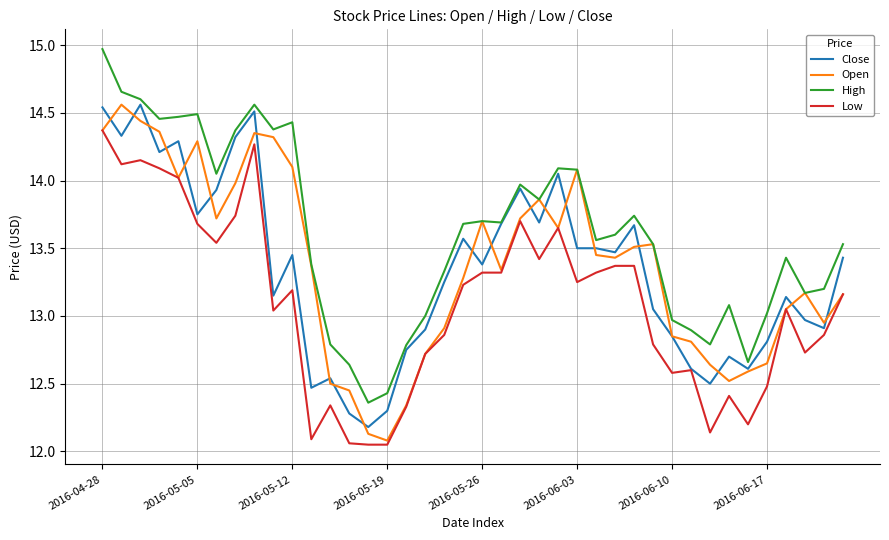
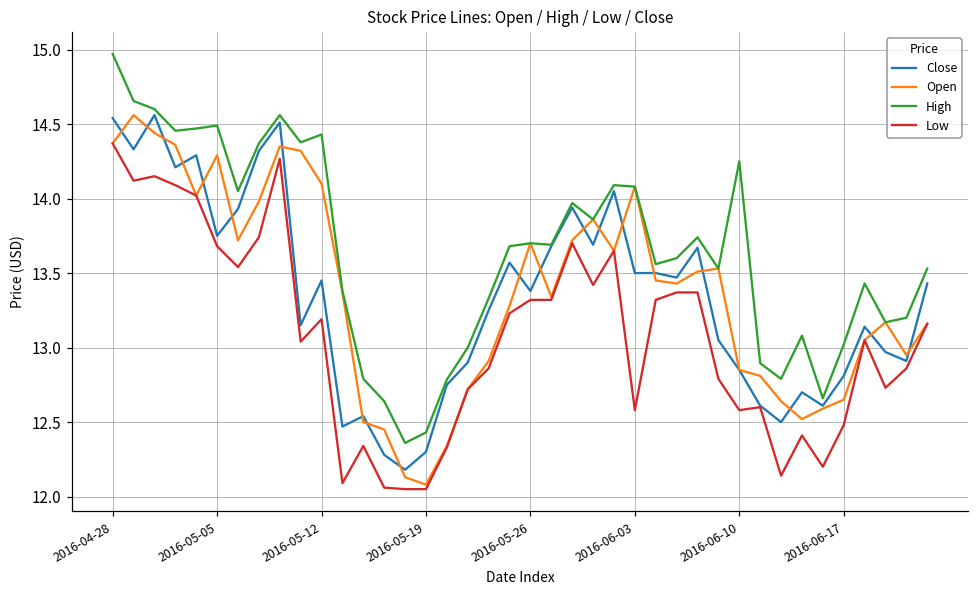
  {
    "Close": {
      "2016-04-28": 14.54,
      "2016-05-05": 13.75,
      "2016-05-12": 13.45,
      "2016-05-19": 12.30,
      "2016-05-26": 13.38,
      "2016-06-03": 13.50,
      "2016-06-17": 12.81
    },
    "Open": {
      "2016-05-05": 14.29,
      "2016-05-12": 14.10,
      "2016-05-19": 12.08,
      "2016-06-17": 12.65
    },
    "High": {
      "2016-04-28": 14.97,
      "2016-05-05": 14.49,
      "2016-05-12": 14.43,
      "2016-05-19": 12.43,
-     "2016-06-10": 12.97,
+     "2016-06-10": 14.25,
      "2016-06-17": 13.02
    },
    "Low": {
      "2016-05-05": 13.68,
      "2016-05-12": 13.19,
      "2016-05-19": 12.05,
      "2016-05-26": 13.32,
-     "2016-06-03": 13.25,
+     "2016-06-03": 12.58,
      "2016-06-10": 12.58,
      "2016-06-17": 12.48
    }
  }
